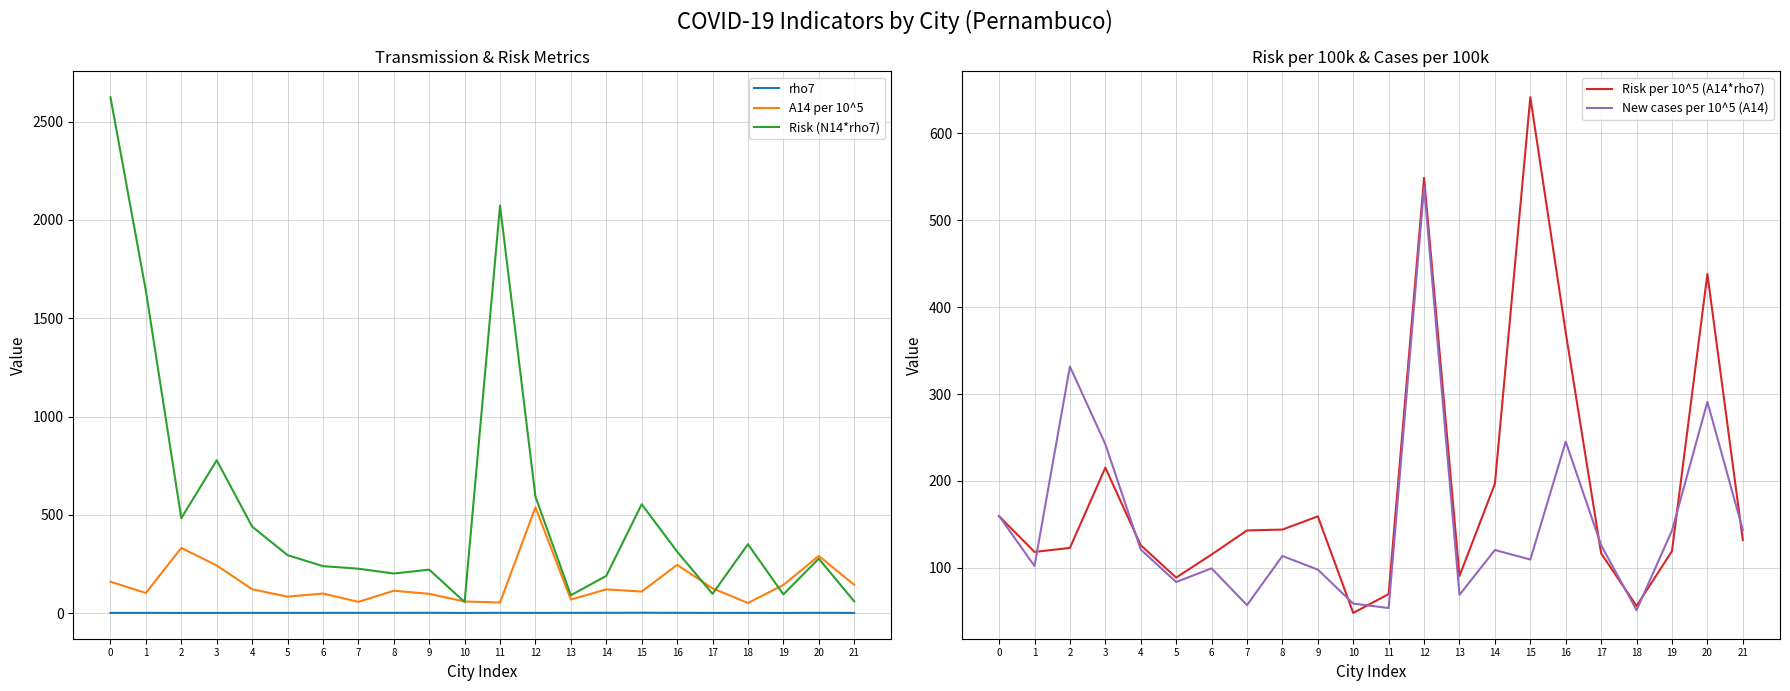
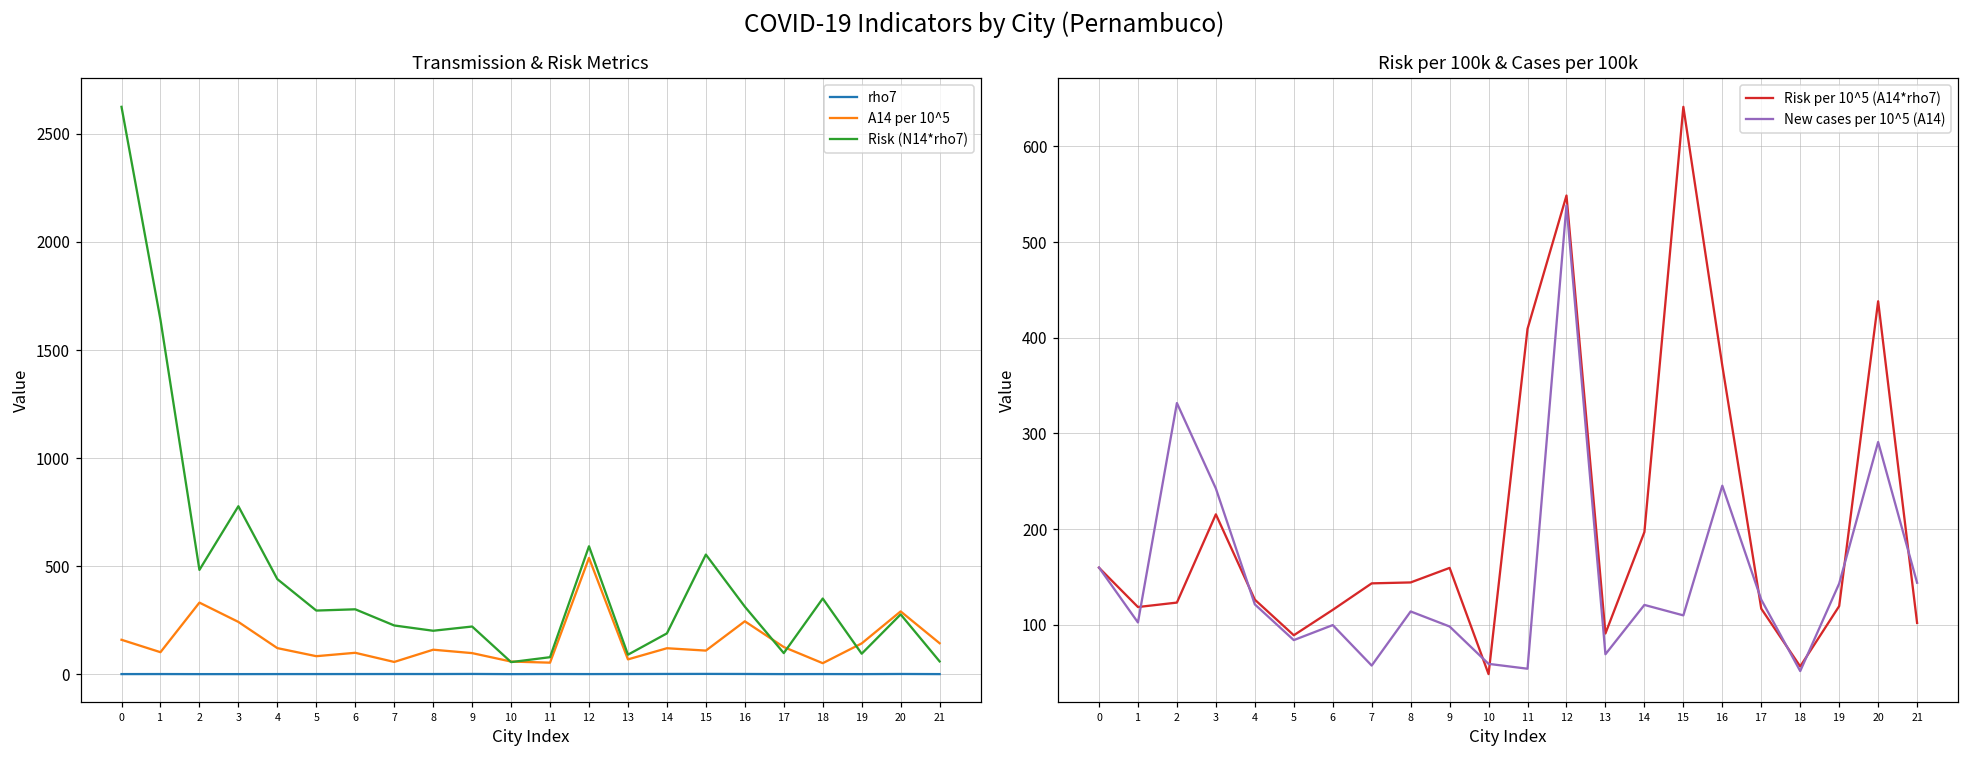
  {
    "Transmission & Risk Metrics": {
      "rho7": {
        "0": 0,
        "1": 0,
        "2": 0,
        "3": 0,
        "4": 0,
        "5": 0,
        "6": 0,
        "7": 0,
        "8": 0,
        "9": 0,
        "10": 0,
        "11": 0,
        "12": 0,
        "13": 0,
        "14": 0,
        "15": 0,
        "16": 0,
        "17": 0,
        "18": 0,
        "19": 0,
        "20": 0,
        "21": 0
      },
      "A14 per 10^5": {
        "0": 160,
        "1": 100,
        "2": 330,
        "3": 240,
        "4": 120,
        "5": 80,
        "6": 100,
        "7": 60,
        "8": 110,
        "9": 100,
        "11": 50,
        "12": 540,
        "13": 70,
        "14": 120,
        "15": 110,
        "16": 250,
        "17": 130,
        "18": 50,
        "19": 140,
        "20": 290,
        "21": 140
      },
      "Risk (N14*rho7)": {
        "0": 2620,
        "1": 1640,
        "2": 480,
        "3": 780,
        "4": 440,
        "5": 290,
-       "6": 240,
+       "6": 300,
        "7": 230,
        "8": 200,
        "9": 220,
-       "11": 2070,
+       "11": 80,
        "12": 590,
        "13": 90,
        "14": 190,
        "15": 550,
        "16": 310,
        "17": 100,
        "18": 350,
        "19": 100,
        "20": 280,
        "21": 60
      }
    },
    "Risk per 100k & Cases per 100k": {
      "Risk per 10^5 (A14*rho7)": {
        "1": 120,
        "2": 120,
        "3": 220,
        "4": 130,
        "5": 90,
        "6": 120,
        "7": 140,
        "8": 140,
        "9": 160,
        "10": 50,
-       "11": 70,
+       "11": 410,
        "12": 550,
        "13": 90,
        "14": 200,
        "15": 640,
        "16": 370,
        "17": 120,
        "18": 60,
        "19": 120,
        "20": 440,
-       "21": 130
+       "21": 100
      },
      "New cases per 10^5 (A14)": {
        "1": 100,
        "2": 330,
        "3": 240,
        "4": 120,
        "5": 80,
        "6": 100,
        "7": 60,
        "8": 110,
        "9": 100,
        "10": 60,
        "11": 50,
        "12": 540,
        "13": 70,
        "14": 120,
        "15": 110,
        "16": 250,
        "17": 130,
        "18": 50,
        "19": 140,
        "20": 290,
        "21": 140
      }
    }
  }
